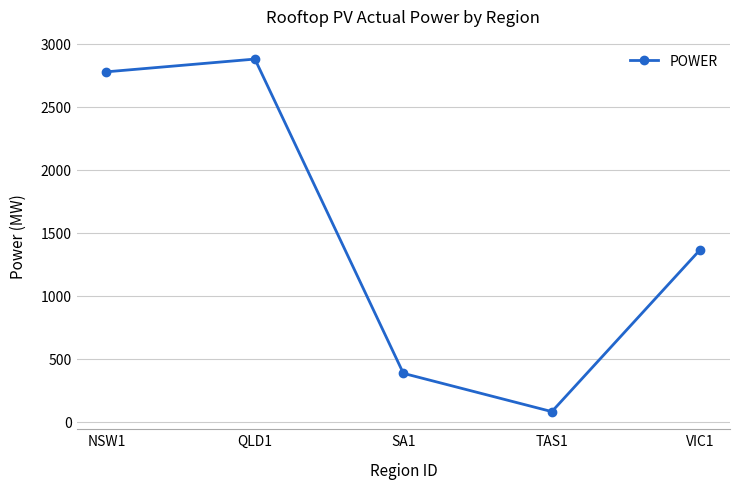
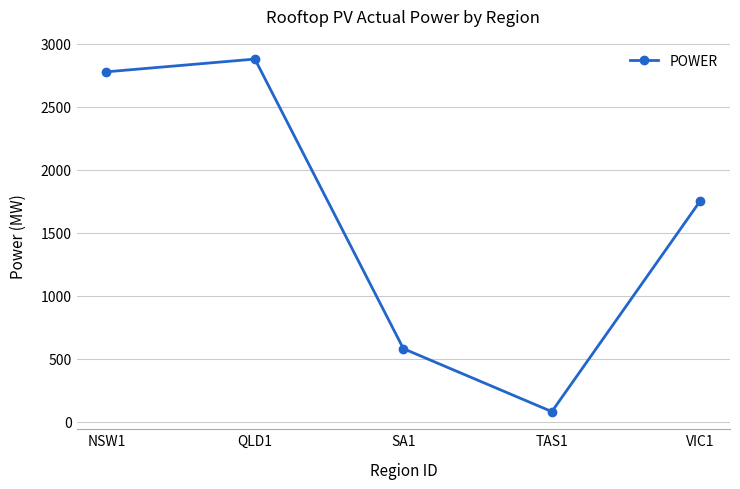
  {
    "NSW1": 2780,
    "QLD1": 2880,
-   "SA1": 380,
+   "SA1": 580,
    "TAS1": 80,
-   "VIC1": 1370
+   "VIC1": 1750
  }
